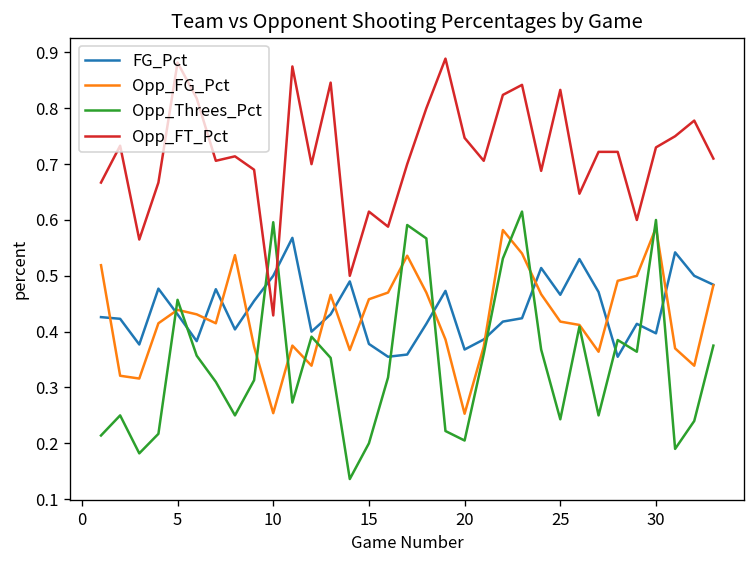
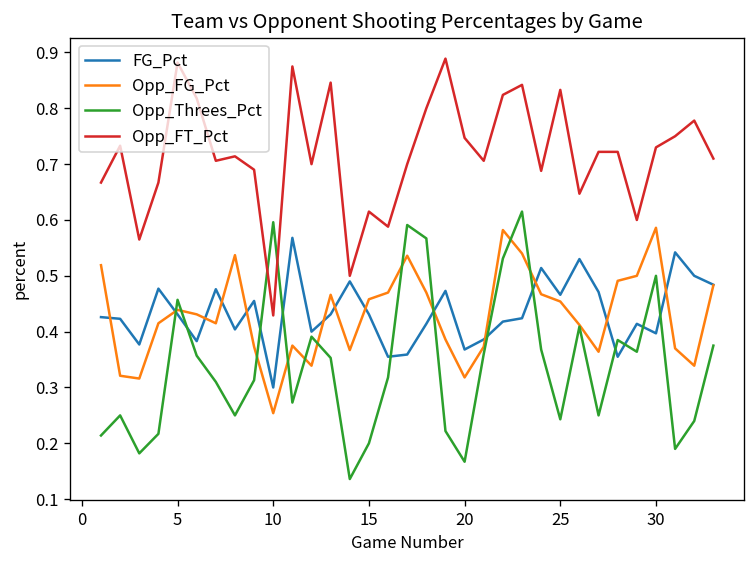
  {
    "FG_Pct": {
      "5": 0.43,
-     "10": 0.5,
-     "15": 0.38,
+     "10": 0.3,
+     "15": 0.43,
      "20": 0.37,
      "25": 0.47,
      "30": 0.40
    },
    "Opp_FG_Pct": {
      "5": 0.44,
      "10": 0.25,
      "15": 0.46,
-     "20": 0.25,
-     "25": 0.42,
+     "20": 0.32,
+     "25": 0.45,
      "30": 0.59
    },
    "Opp_Threes_Pct": {
      "5": 0.46,
      "10": 0.60,
      "15": 0.20,
-     "20": 0.21,
+     "20": 0.17,
      "25": 0.24,
-     "30": 0.6
+     "30": 0.5
    },
    "Opp_FT_Pct": {
      "10": 0.43,
      "15": 0.62,
      "20": 0.75,
      "25": 0.83,
      "30": 0.73
    }
  }
